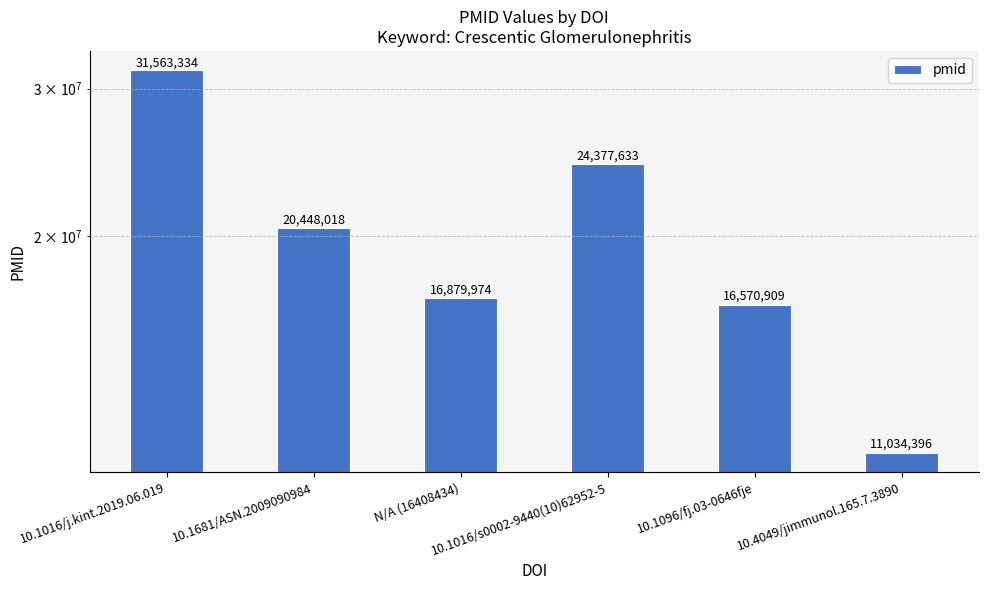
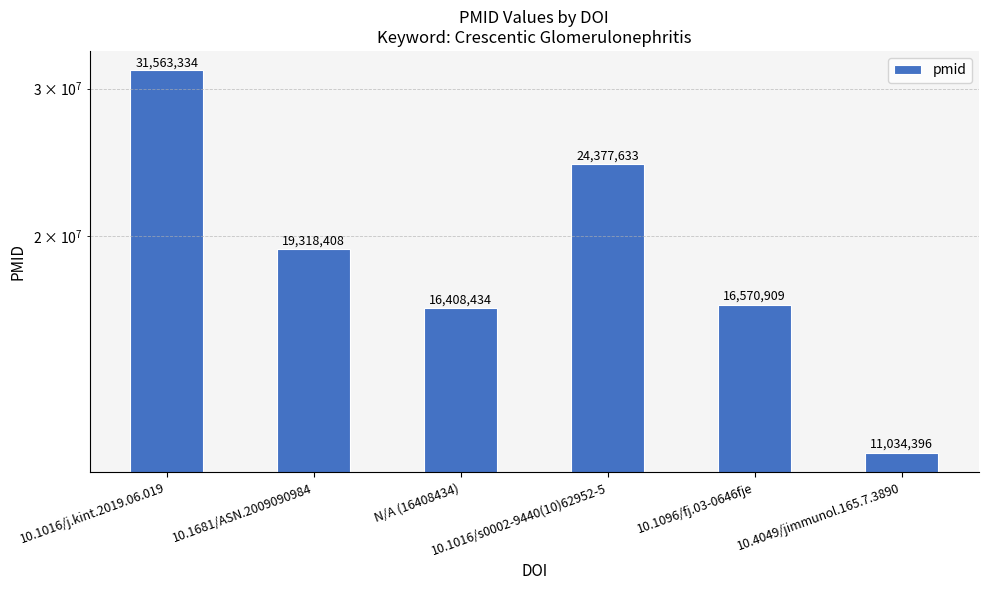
  {
    "10.1016/j.kint.2019.06.019": "31,563,334",
-   "10.1681/ASN.2009090984": "20,448,018",
-   "N/A (16408434)": "16,879,974",
+   "10.1681/ASN.2009090984": "19,318,408",
+   "N/A (16408434)": "16,408,434",
    "10.1016/s0002-9440(10)62952-5": "24,377,633",
    "10.1096/fj.03-0646fje": "16,570,909",
    "10.4049/jimmunol.165.7.3890": "11,034,396"
  }
